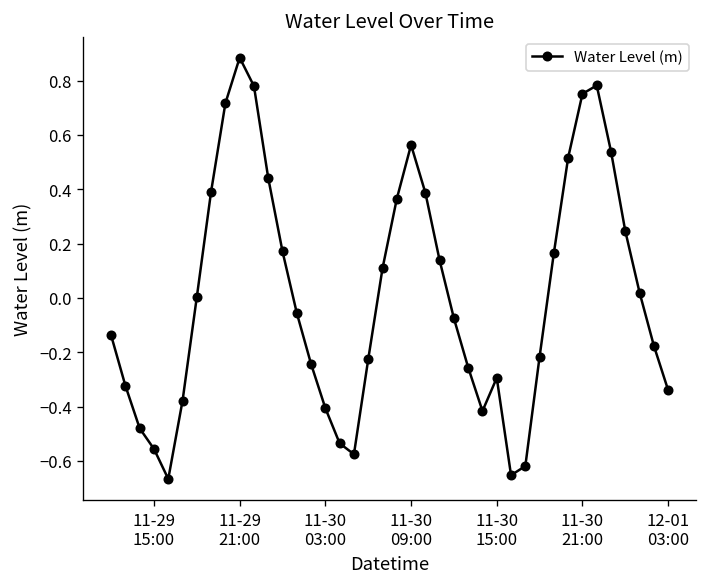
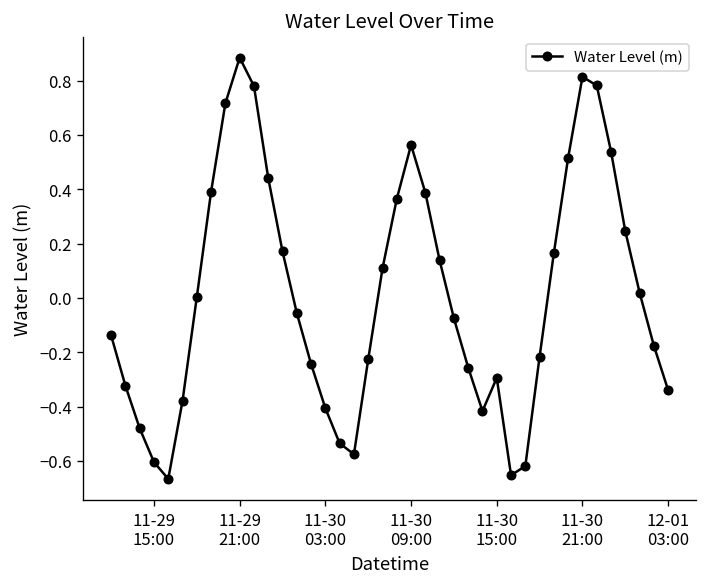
  {
-   "11-29 15:00": -0.56,
+   "11-29 15:00": -0.60,
    "11-29 21:00": 0.88,
    "11-30 03:00": -0.41,
    "11-30 09:00": 0.56,
    "11-30 15:00": -0.29,
-   "11-30 21:00": 0.75,
+   "11-30 21:00": 0.81,
    "12-01 03:00": -0.34
  }
